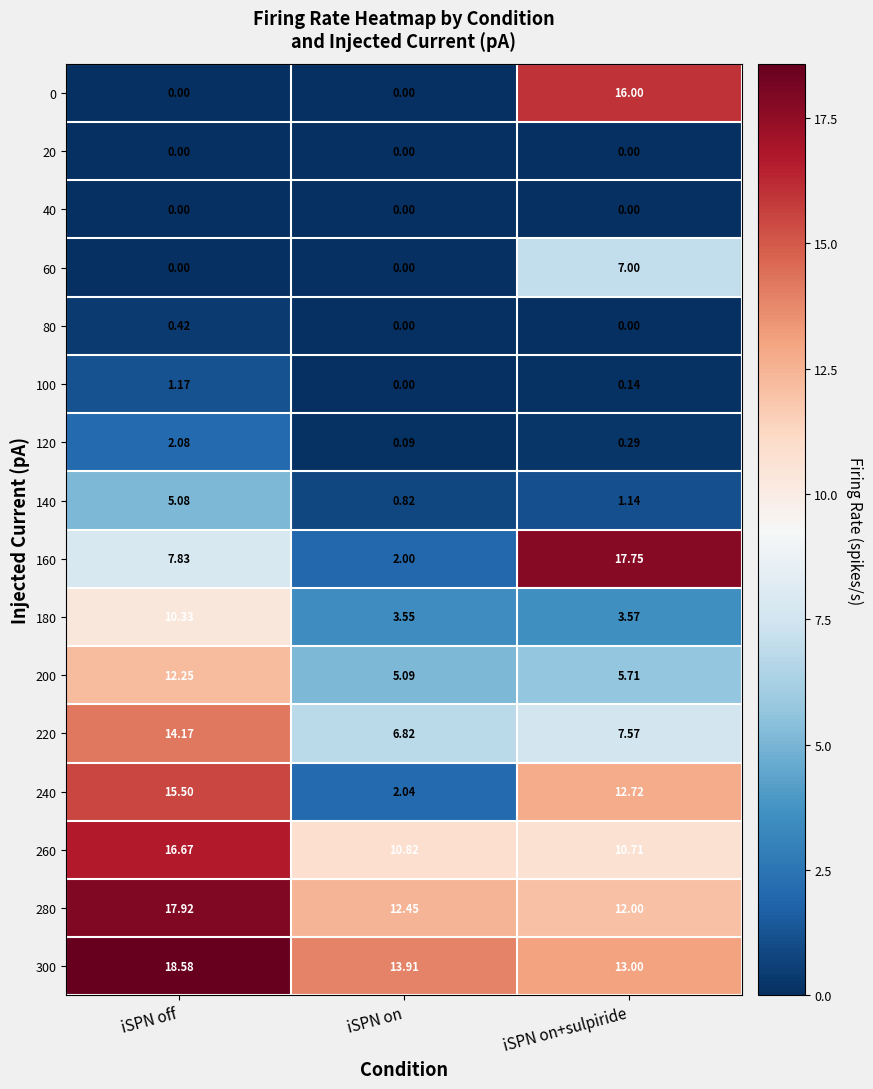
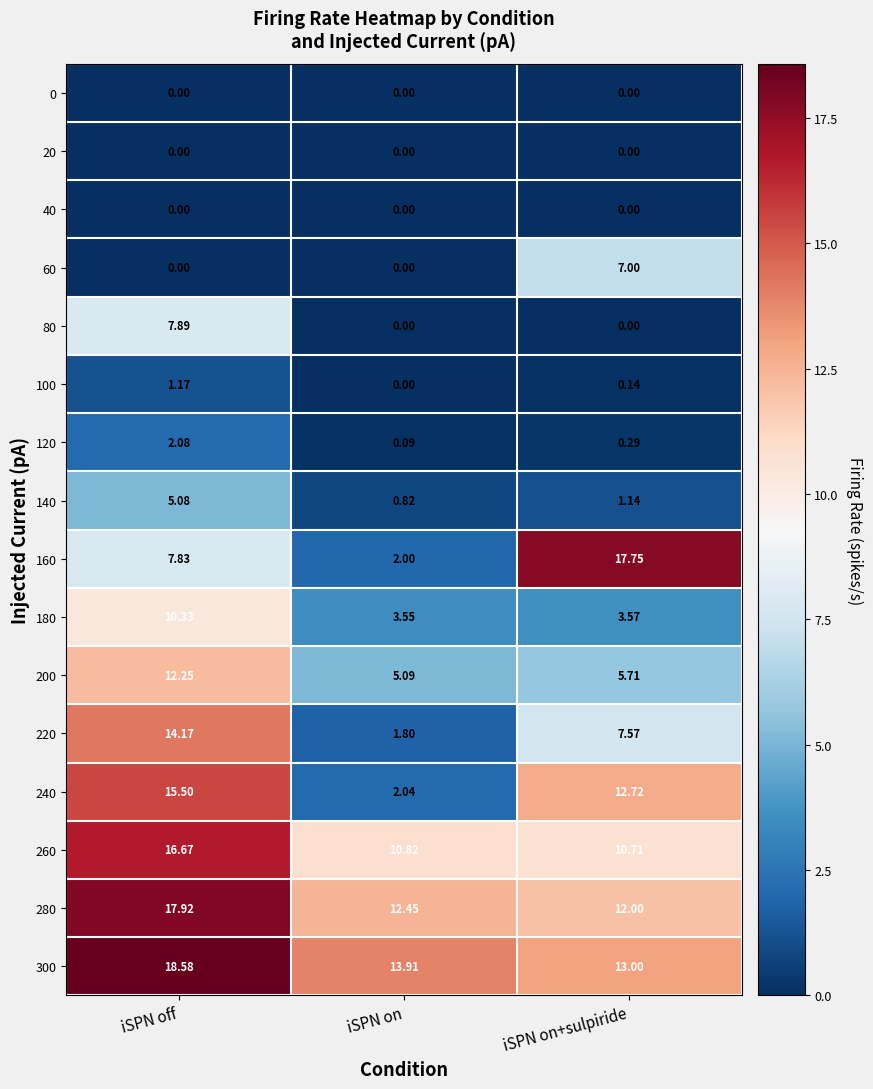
  {
    "0": {
      "iSPN off": 0.00,
      "iSPN on": 0.00,
-     "iSPN on+sulpiride": 16.00
+     "iSPN on+sulpiride": 0.00
    },
    "20": {
      "iSPN off": 0.00,
      "iSPN on": 0.00,
      "iSPN on+sulpiride": 0.00
    },
    "40": {
      "iSPN off": 0.00,
      "iSPN on": 0.00,
      "iSPN on+sulpiride": 0.00
    },
    "60": {
      "iSPN off": 0.00,
      "iSPN on": 0.00,
      "iSPN on+sulpiride": 7.00
    },
    "80": {
-     "iSPN off": 0.42,
+     "iSPN off": 7.89,
      "iSPN on": 0.00,
      "iSPN on+sulpiride": 0.00
    },
    "100": {
      "iSPN off": 1.17,
      "iSPN on": 0.00,
      "iSPN on+sulpiride": 0.14
    },
    "120": {
      "iSPN off": 2.08,
      "iSPN on": 0.09,
      "iSPN on+sulpiride": 0.29
    },
    "140": {
      "iSPN off": 5.08,
      "iSPN on": 0.82,
      "iSPN on+sulpiride": 1.14
    },
    "160": {
      "iSPN off": 7.83,
      "iSPN on": 2.00,
      "iSPN on+sulpiride": 17.75
    },
    "180": {
      "iSPN on": 3.55,
      "iSPN on+sulpiride": 3.57
    },
    "200": {
      "iSPN off": 12.25,
      "iSPN on": 5.09,
      "iSPN on+sulpiride": 5.71
    },
    "220": {
      "iSPN off": 14.17,
-     "iSPN on": 6.82,
+     "iSPN on": 1.80,
      "iSPN on+sulpiride": 7.57
    },
    "240": {
      "iSPN off": 15.50,
      "iSPN on": 2.04,
      "iSPN on+sulpiride": 12.72
    },
    "260": {
      "iSPN off": 16.67,
      "iSPN on": 10.82
    },
    "280": {
      "iSPN off": 17.92,
      "iSPN on": 12.45,
      "iSPN on+sulpiride": 12.00
    },
    "300": {
      "iSPN off": 18.58,
      "iSPN on": 13.91,
      "iSPN on+sulpiride": 13.00
    }
  }
